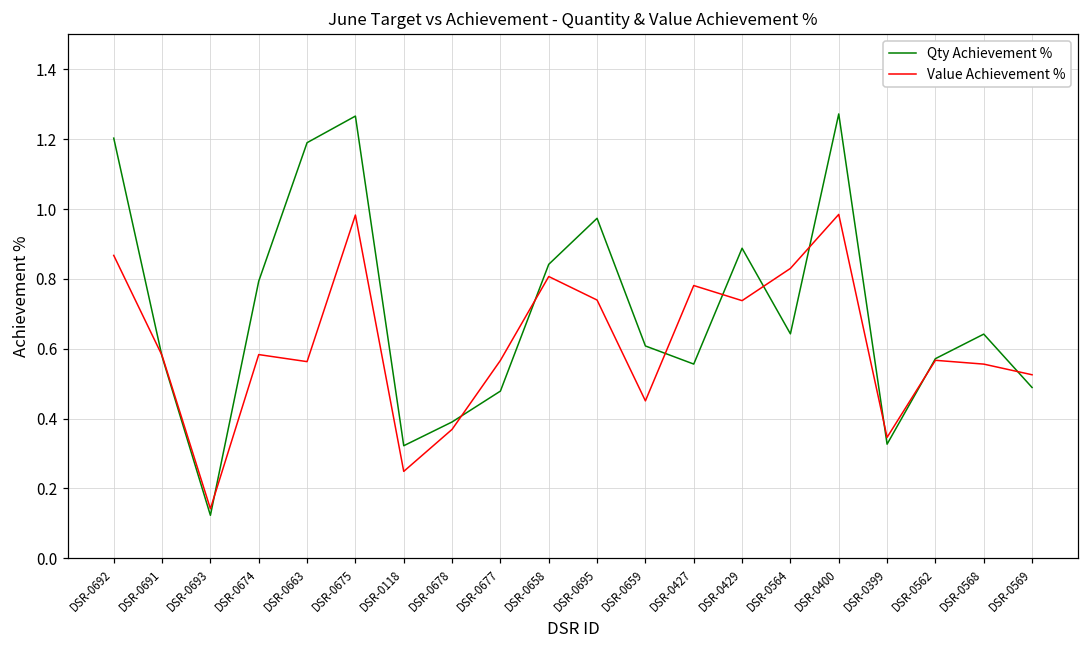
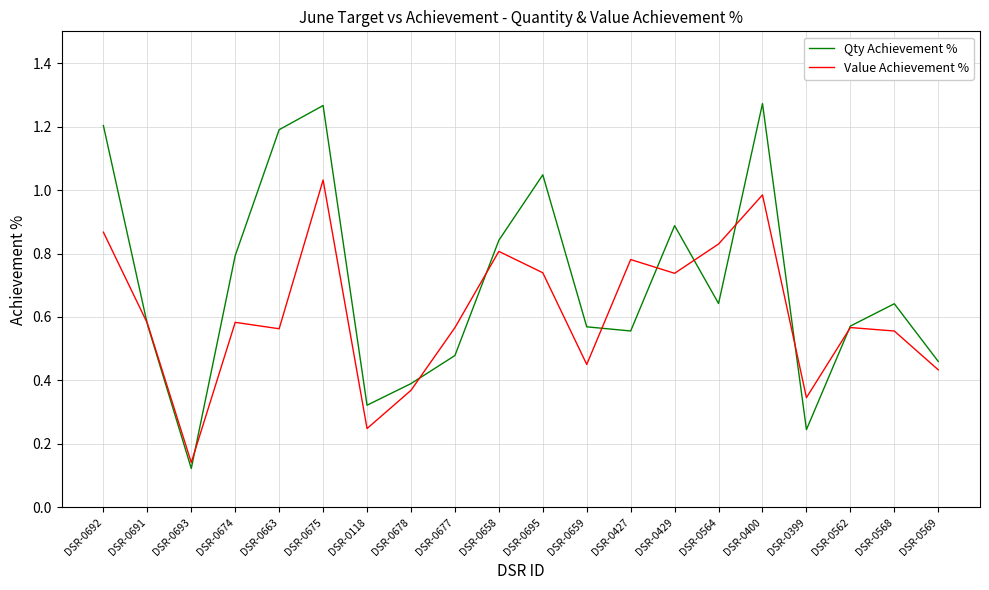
  {
    "Qty Achievement %": {
      "DSR-0692": 1.20,
      "DSR-0693": 0.12,
      "DSR-0674": 0.79,
      "DSR-0663": 1.19,
      "DSR-0675": 1.27,
      "DSR-0118": 0.32,
      "DSR-0678": 0.39,
      "DSR-0677": 0.48,
      "DSR-0658": 0.84,
-     "DSR-0695": 0.97,
-     "DSR-0659": 0.61,
+     "DSR-0695": 1.05,
+     "DSR-0659": 0.57,
      "DSR-0427": 0.56,
      "DSR-0429": 0.89,
      "DSR-0564": 0.64,
      "DSR-0400": 1.27,
-     "DSR-0399": 0.33,
+     "DSR-0399": 0.25,
      "DSR-0568": 0.64,
-     "DSR-0569": 0.49
+     "DSR-0569": 0.46
    },
    "Value Achievement %": {
      "DSR-0692": 0.87,
      "DSR-0693": 0.14,
      "DSR-0674": 0.58,
      "DSR-0663": 0.56,
-     "DSR-0675": 0.98,
+     "DSR-0675": 1.03,
      "DSR-0118": 0.25,
      "DSR-0678": 0.37,
      "DSR-0677": 0.57,
      "DSR-0658": 0.81,
      "DSR-0695": 0.74,
      "DSR-0659": 0.45,
      "DSR-0427": 0.78,
      "DSR-0429": 0.74,
      "DSR-0564": 0.83,
      "DSR-0400": 0.98,
      "DSR-0399": 0.35,
      "DSR-0568": 0.56,
-     "DSR-0569": 0.53
+     "DSR-0569": 0.43
    }
  }
